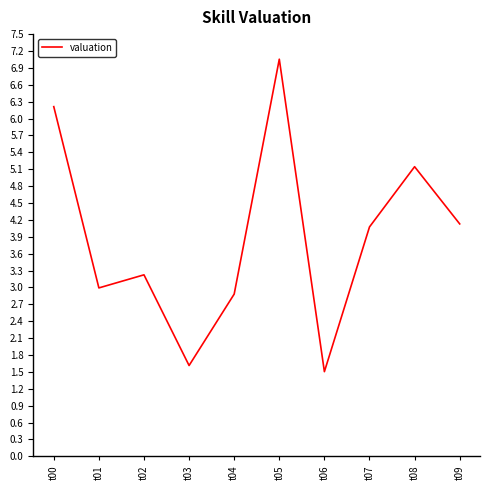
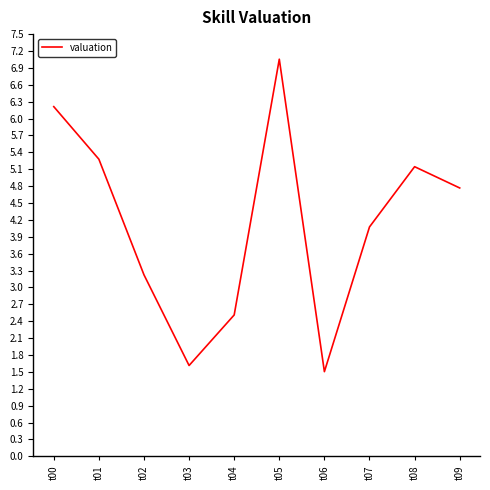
  {
    "t00": 6.2,
-   "t01": 3.0,
+   "t01": 5.3,
    "t02": 3.2,
    "t03": 1.6,
-   "t04": 2.9,
+   "t04": 2.5,
    "t05": 7.1,
    "t06": 1.5,
    "t07": 4.1,
    "t08": 5.1,
-   "t09": 4.1
+   "t09": 4.8
  }
